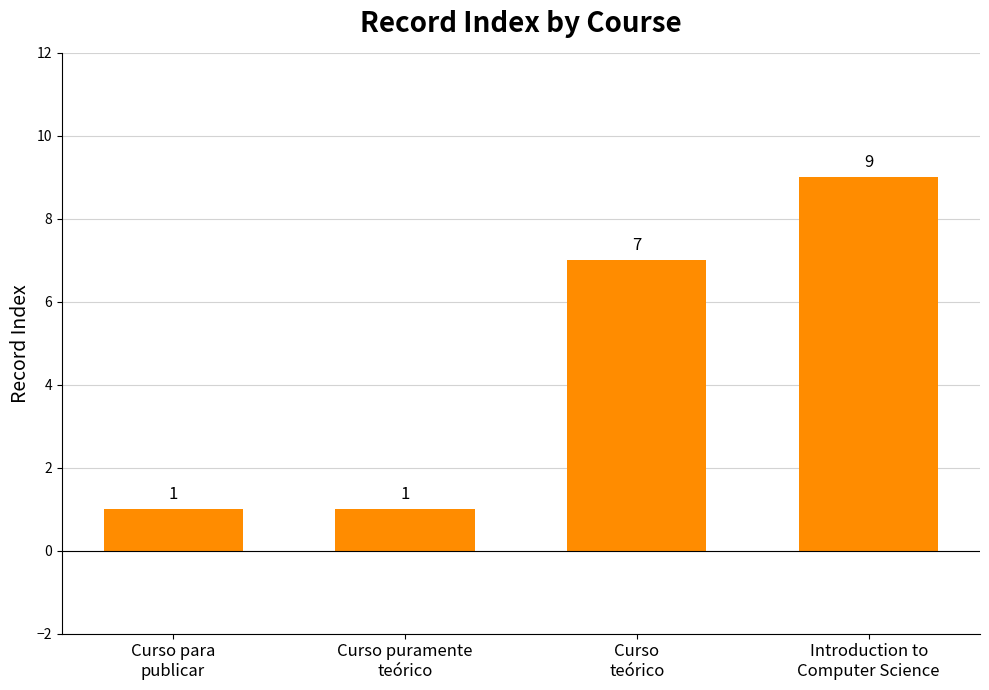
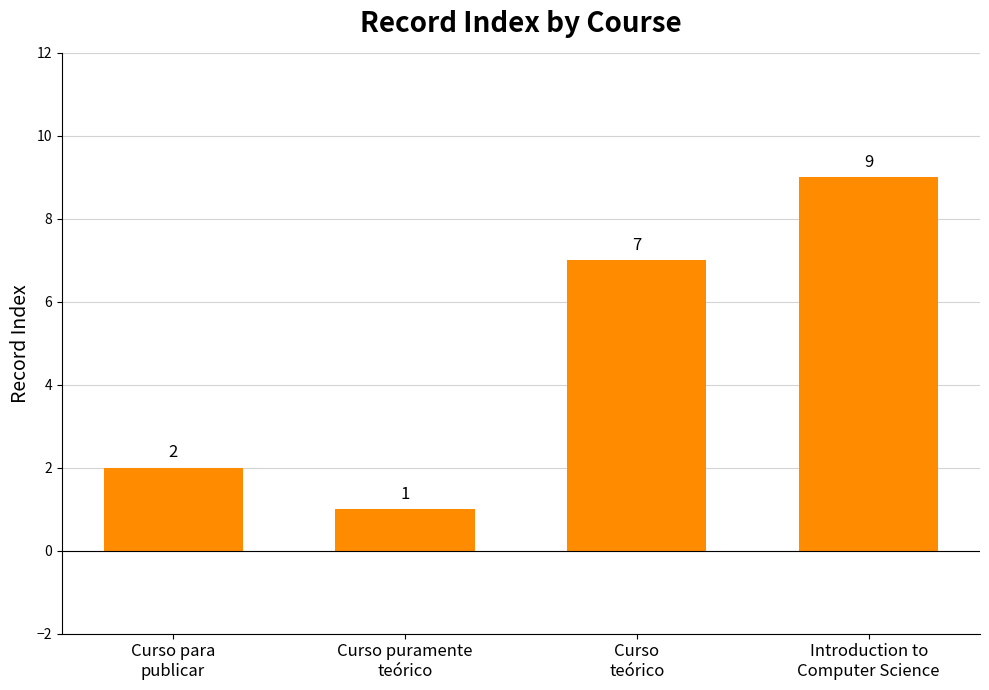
  {
-   "Curso para publicar": 1,
+   "Curso para publicar": 2,
    "Curso puramente teórico": 1,
    "Curso teórico": 7,
    "Introduction to Computer Science": 9
  }
